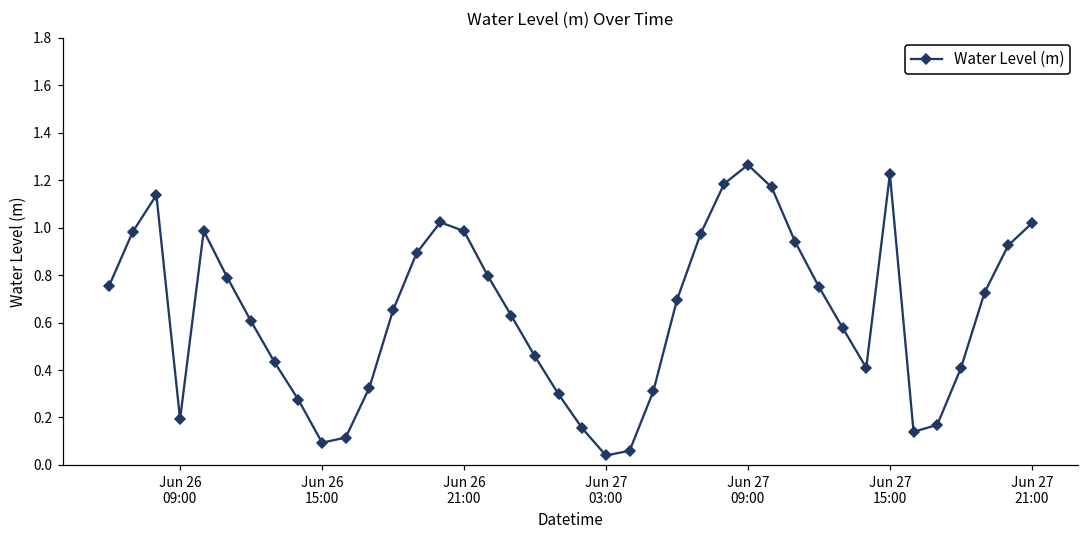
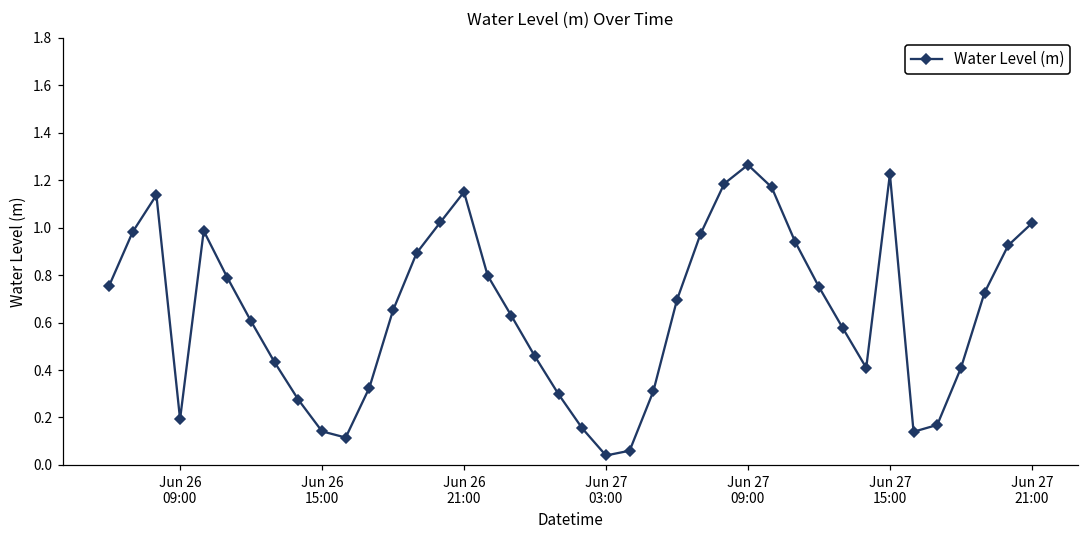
  {
    "Jun 26 09:00": 0.19,
-   "Jun 26 15:00": 0.09,
-   "Jun 26 21:00": 0.98,
+   "Jun 26 15:00": 0.14,
+   "Jun 26 21:00": 1.15,
    "Jun 27 03:00": 0.04,
    "Jun 27 09:00": 1.26,
    "Jun 27 15:00": 1.22,
    "Jun 27 21:00": 1.02
  }
